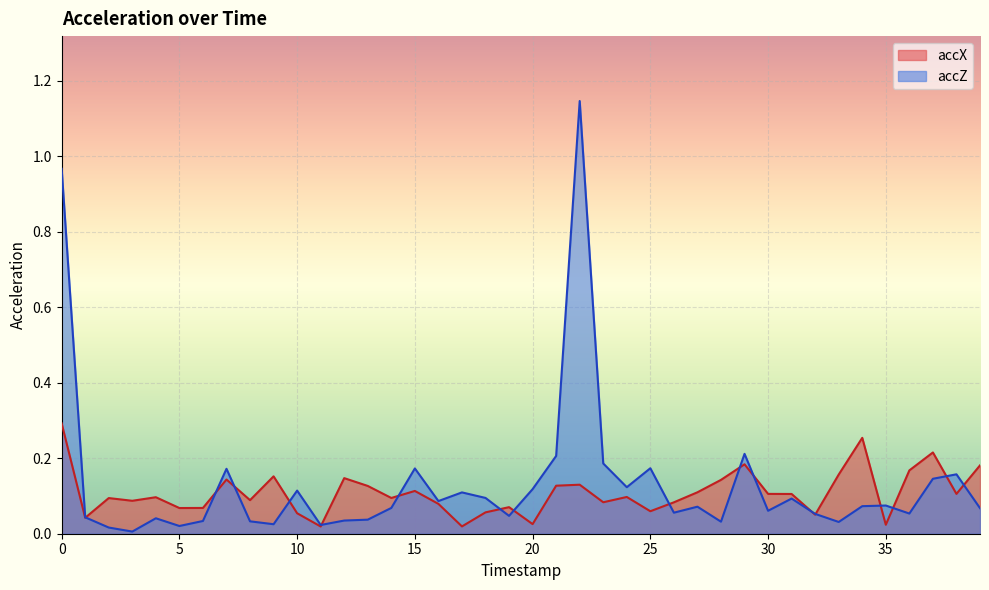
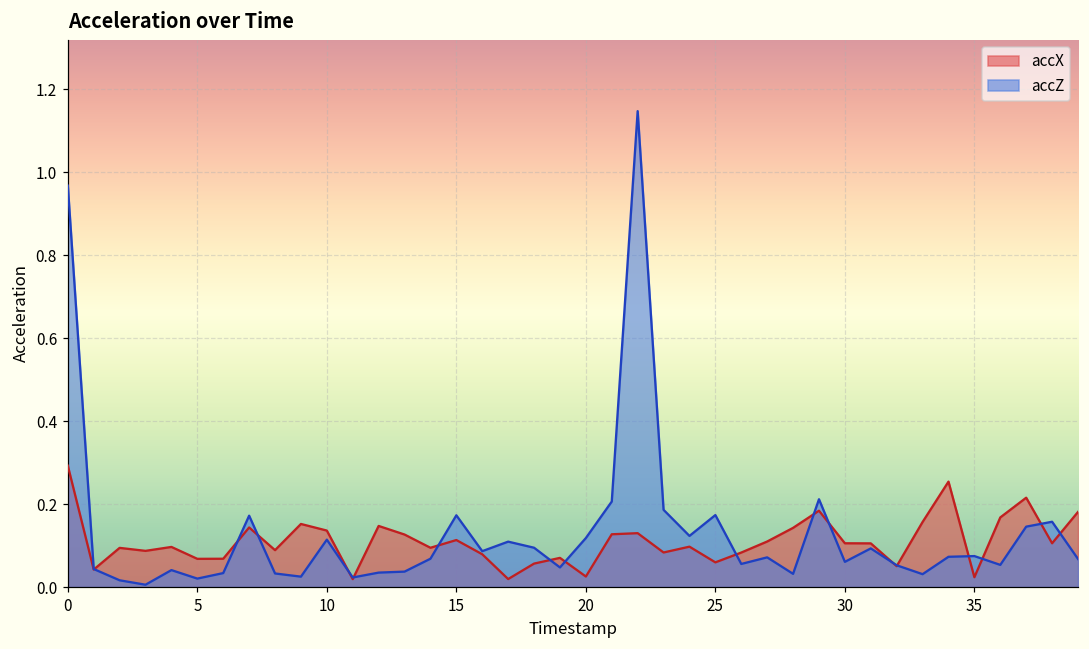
  {
    "accX": {
      "0": 0.29,
      "5": 0.07,
-     "10": 0.05,
+     "10": 0.14,
      "15": 0.11,
      "20": 0.03,
      "25": 0.06,
      "30": 0.11,
      "35": 0.02
    },
    "accZ": {
      "0": 0.97,
      "5": 0.02,
      "10": 0.11,
      "15": 0.17,
      "20": 0.12,
      "25": 0.17,
      "30": 0.06,
      "35": 0.07
    }
  }
